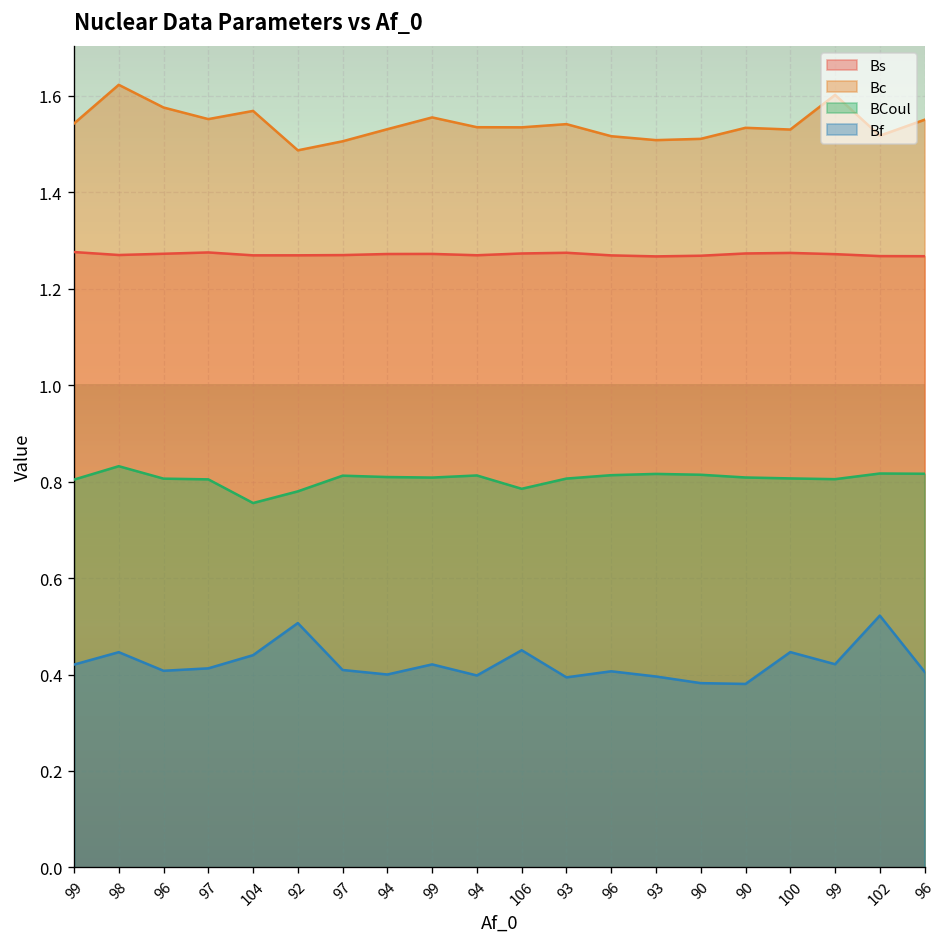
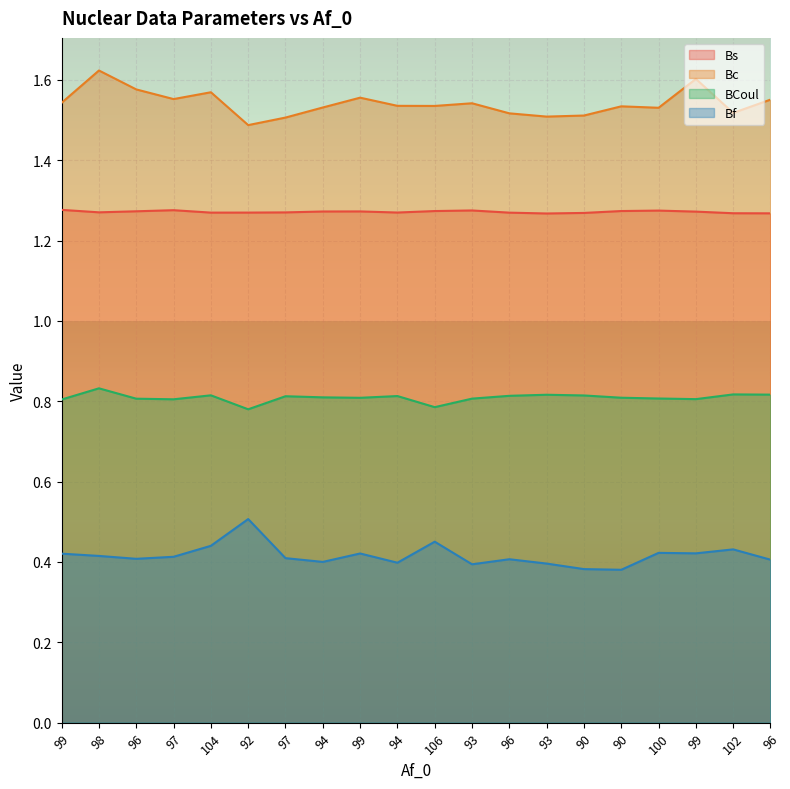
  {
    "BCoul": {
      "98": 0.83,
-     "104": 0.76,
+     "104": 0.81,
      "92": 0.78,
      "106": 0.79,
      "100": 0.81,
      "102": 0.82
    },
    "Bf": {
-     "98": 0.45,
+     "98": 0.42,
      "104": 0.44,
      "92": 0.51,
      "106": 0.45,
-     "100": 0.45,
-     "102": 0.52
+     "100": 0.42,
+     "102": 0.43
    }
  }
